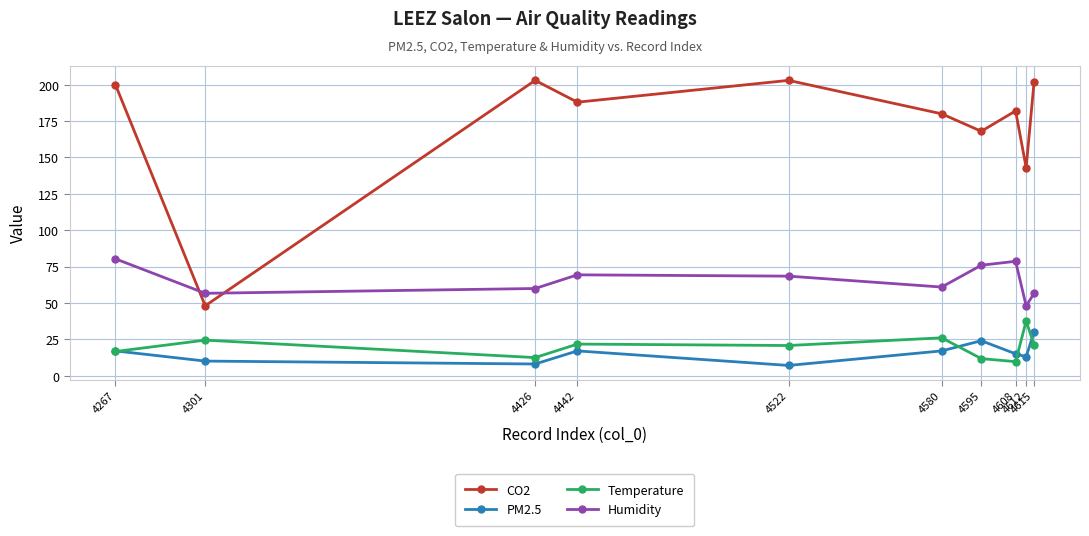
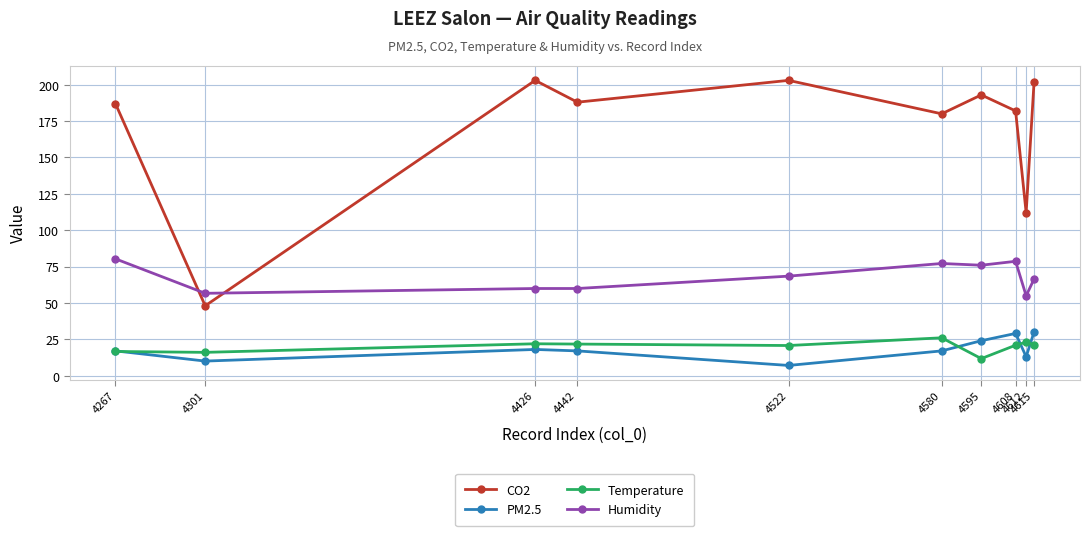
  {
    "CO2": {
-     "4267": 200,
+     "4267": 187,
      "4301": 48,
      "4426": 203,
      "4442": 188,
      "4522": 203,
      "4580": 180,
-     "4595": 168,
+     "4595": 193,
      "4608": 182,
-     "4612": 143,
+     "4612": 112,
      "4615": 202
    },
    "PM2.5": {
      "4301": 10,
-     "4426": 8,
+     "4426": 18,
      "4442": 17,
      "4522": 7,
      "4580": 17,
      "4595": 24,
-     "4608": 15,
+     "4608": 29,
      "4612": 13,
      "4615": 30
    },
    "Temperature": {
-     "4301": 24,
-     "4426": 12,
+     "4301": 16,
+     "4426": 22,
      "4442": 22,
      "4522": 21,
      "4580": 26,
      "4595": 12,
-     "4608": 10,
-     "4612": 38,
+     "4608": 21,
+     "4612": 23,
      "4615": 21
    },
    "Humidity": {
      "4267": 80,
      "4301": 57,
      "4426": 60,
-     "4442": 69,
+     "4442": 60,
      "4522": 68,
-     "4580": 61,
+     "4580": 77,
      "4595": 76,
      "4608": 79,
-     "4612": 48,
-     "4615": 57
+     "4612": 55,
+     "4615": 66
    }
  }
